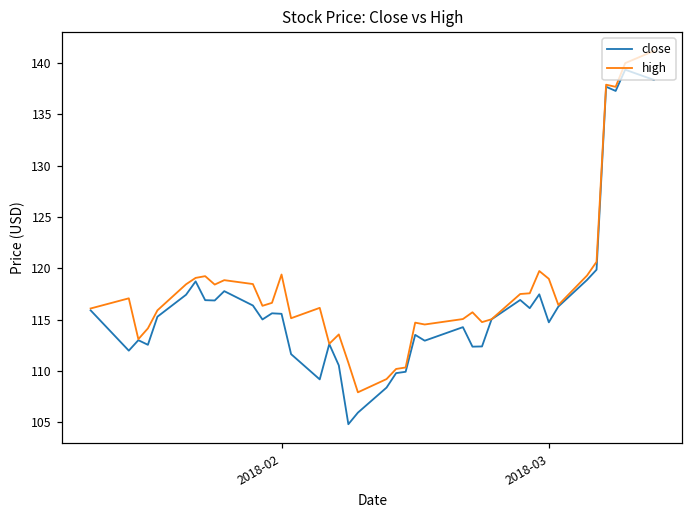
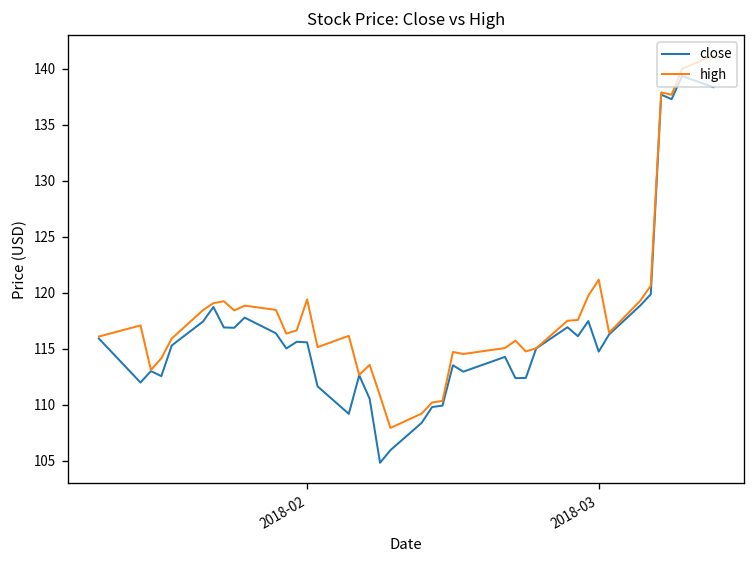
  {
    "close": {
      "2018-02": 116,
      "2018-03": 115
    },
    "high": {
      "2018-02": 119,
-     "2018-03": 119
+     "2018-03": 121
    }
  }
